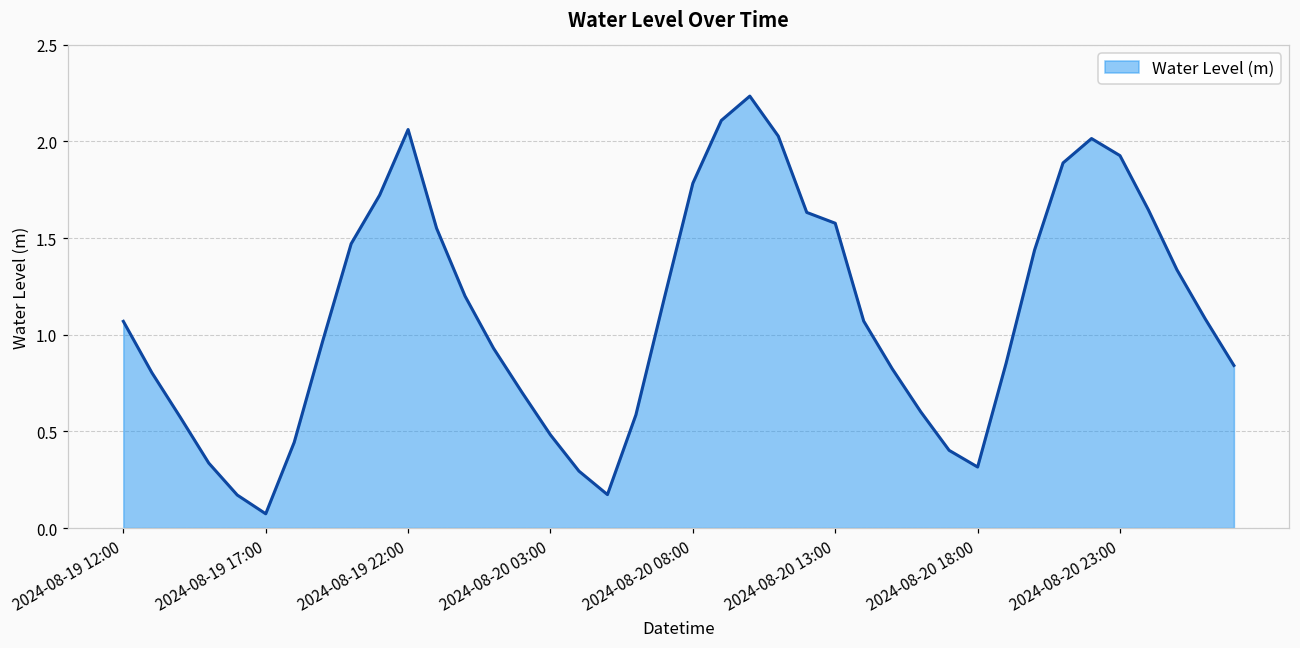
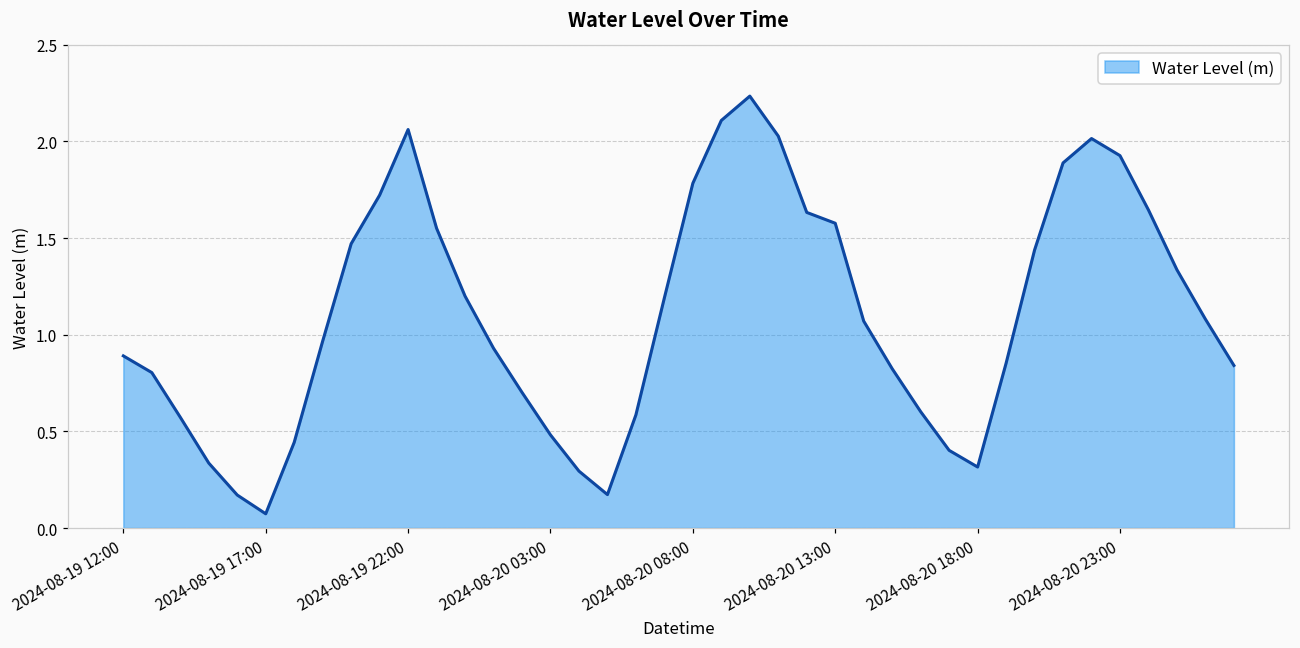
  {
-   "2024-08-19 12:00": 1.07,
+   "2024-08-19 12:00": 0.89,
    "2024-08-19 17:00": 0.07,
    "2024-08-19 22:00": 2.06,
    "2024-08-20 03:00": 0.48,
    "2024-08-20 08:00": 1.78,
    "2024-08-20 13:00": 1.58,
    "2024-08-20 18:00": 0.32,
    "2024-08-20 23:00": 1.93
  }
